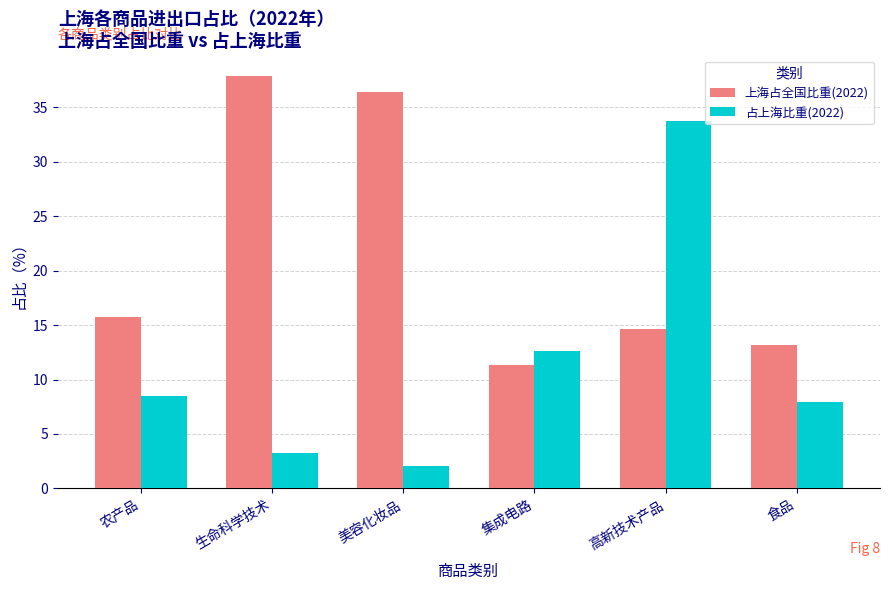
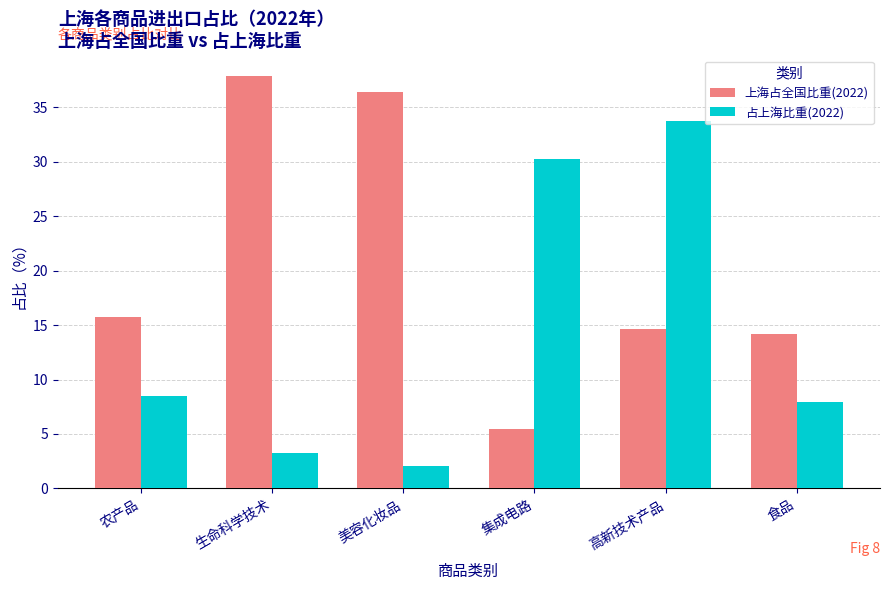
  {
    "上海占全国比重(2022)": {
      "农产品": 15.7,
      "生命科学技术": 37.9,
      "美容化妆品": 36.4,
-     "集成电路": 11.3,
+     "集成电路": 5.5,
      "高新技术产品": 14.6,
-     "食品": 13.1
+     "食品": 14.2
    },
    "占上海比重(2022)": {
      "农产品": 8.5,
      "生命科学技术": 3.3,
      "美容化妆品": 2.1,
-     "集成电路": 12.6,
+     "集成电路": 30.2,
      "高新技术产品": 33.7,
      "食品": 7.9
    }
  }
